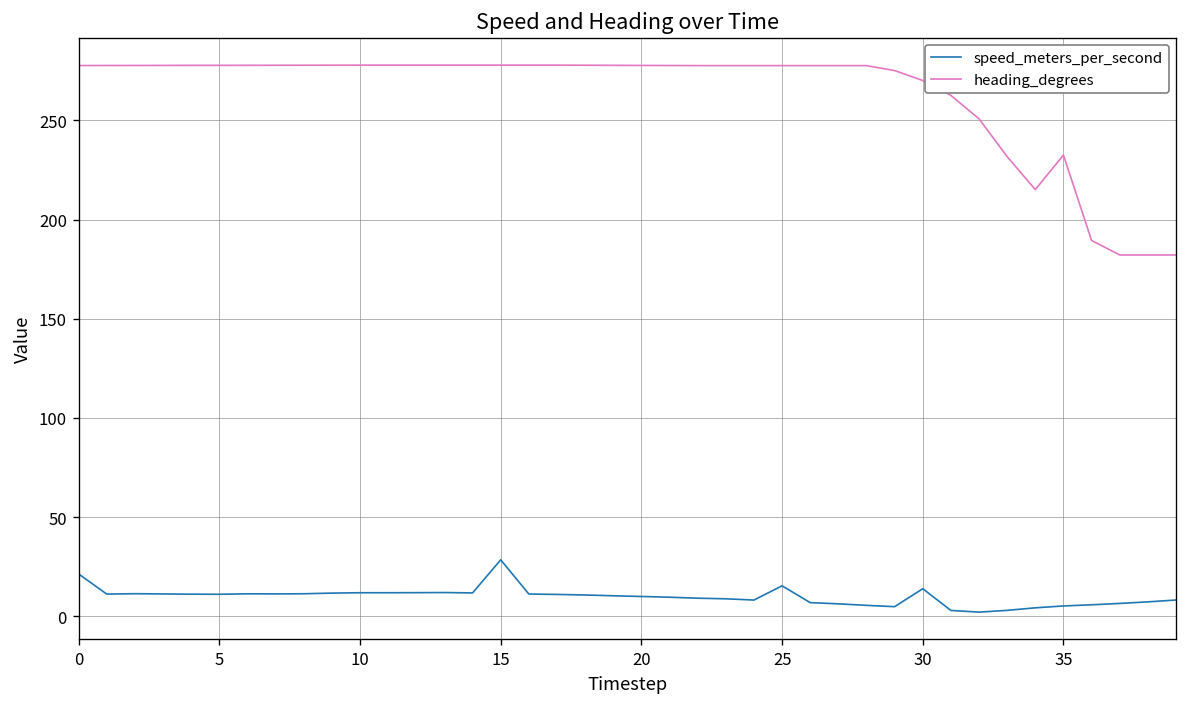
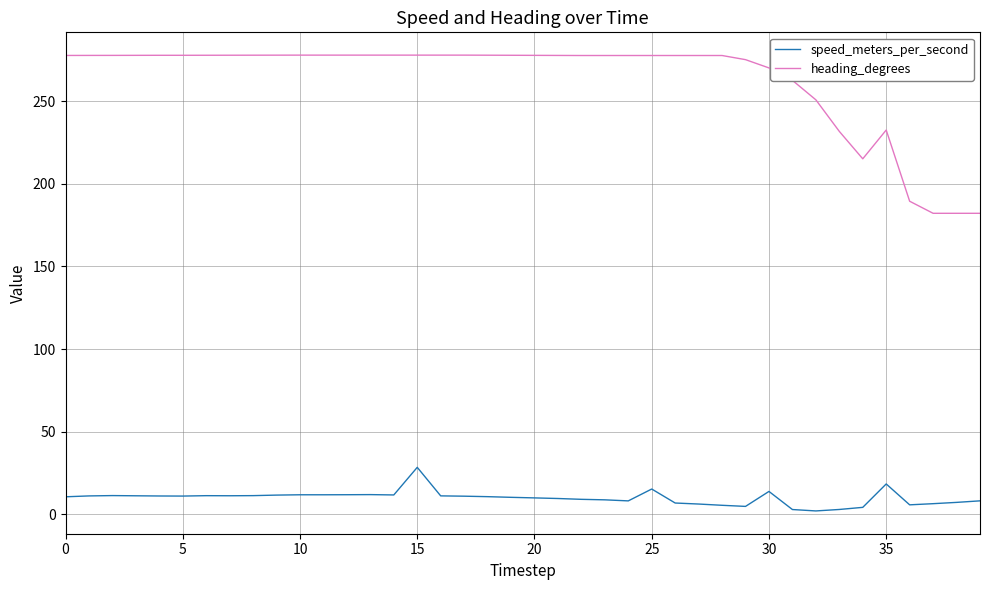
  {
    "speed_meters_per_second": {
-     "0": 21,
+     "0": 11,
      "5": 11,
      "10": 12,
      "15": 29,
      "20": 10,
      "25": 15,
      "30": 14,
-     "35": 5
+     "35": 18
    },
    "heading_degrees": {
      "0": 278,
      "5": 278,
      "10": 278,
      "15": 278,
      "20": 278,
      "25": 278,
      "30": 270,
      "35": 233
    }
  }
